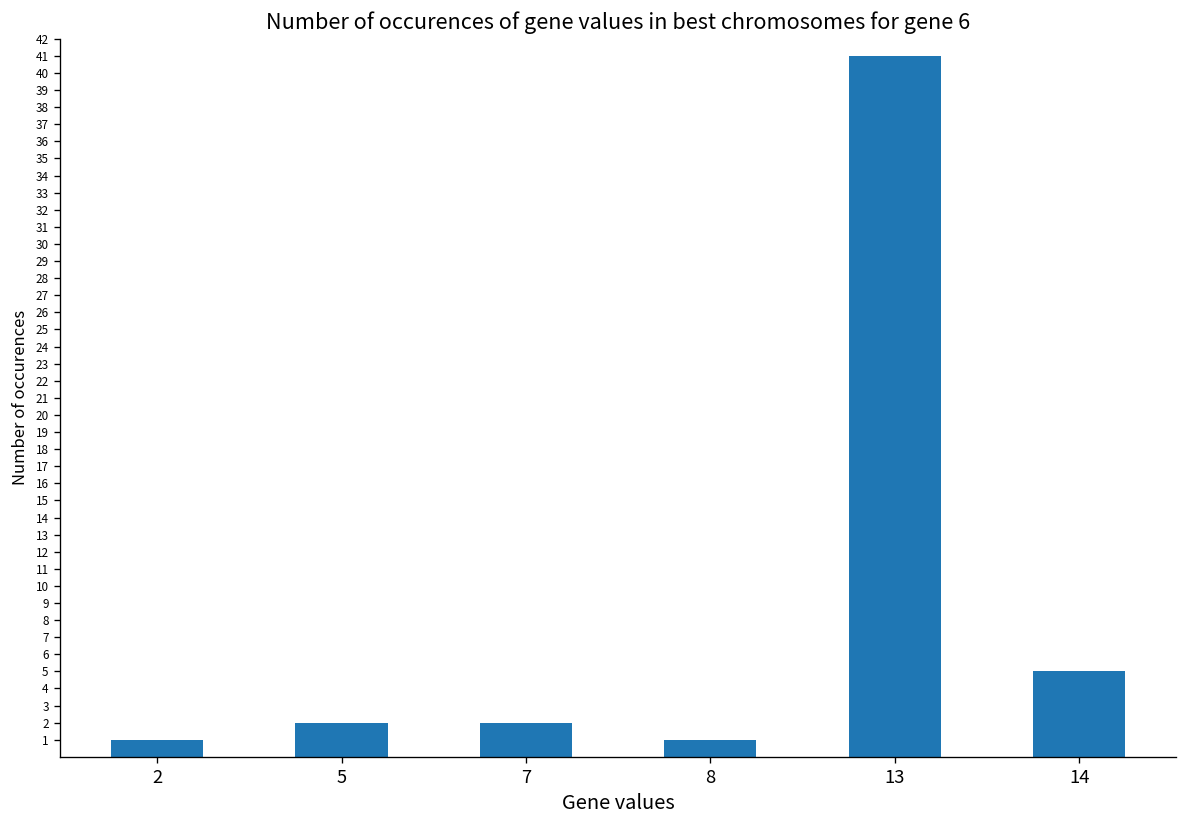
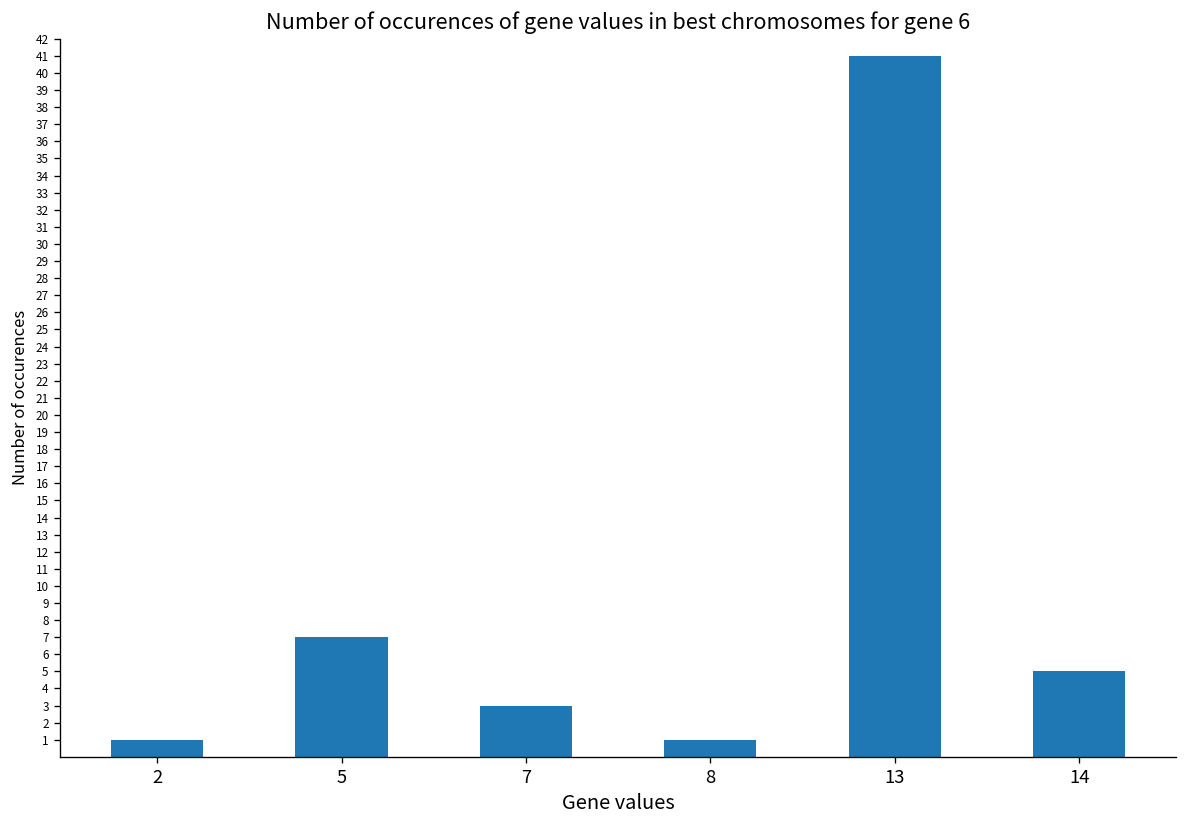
  {
    "2": 1,
-   "5": 2,
-   "7": 2,
+   "5": 7,
+   "7": 3,
    "8": 1,
    "13": 41,
    "14": 5
  }
